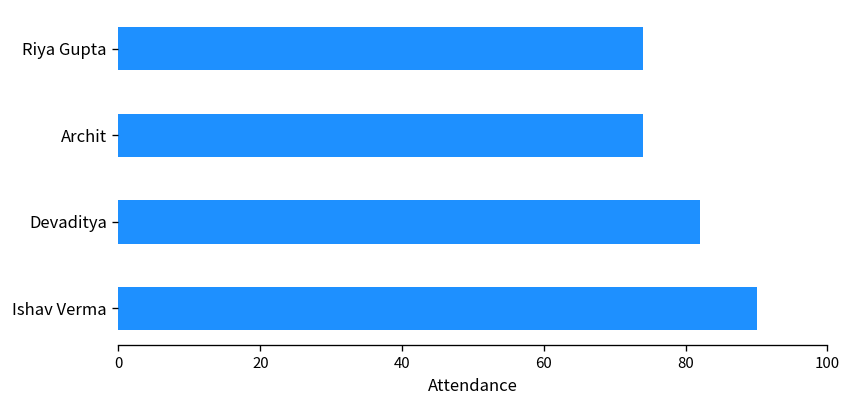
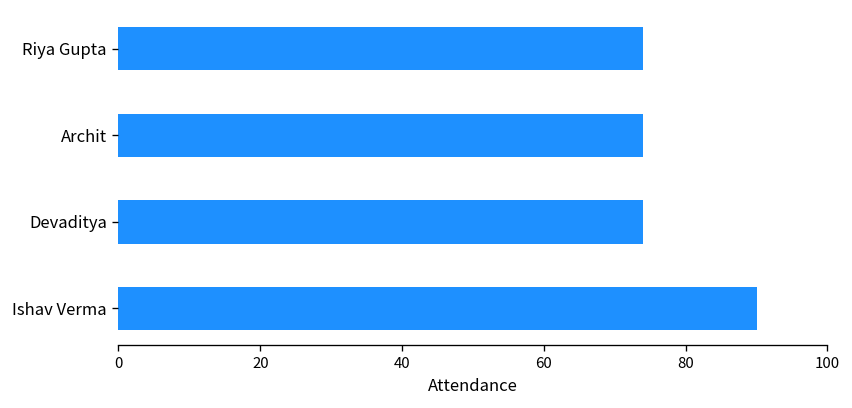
  {
    "Riya Gupta": 74,
    "Archit": 74,
-   "Devaditya": 82,
+   "Devaditya": 74,
    "Ishav Verma": 90
  }
